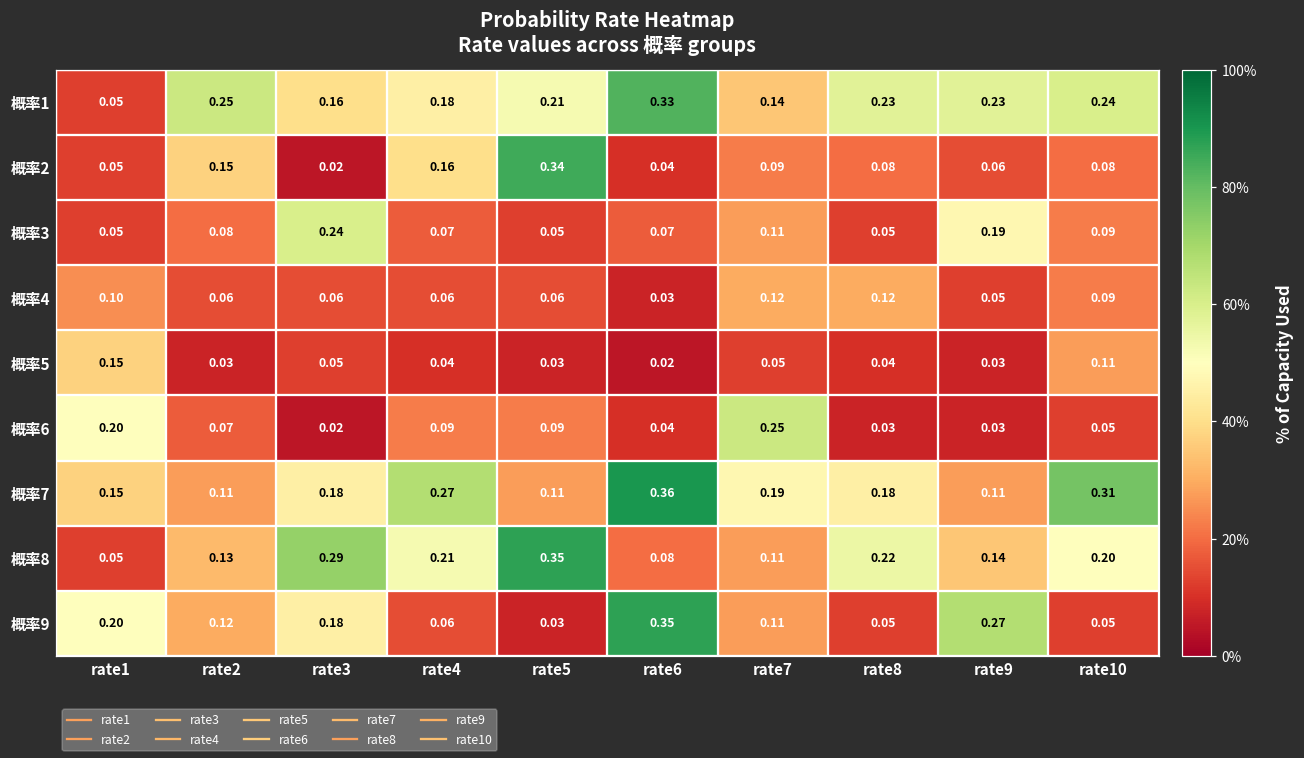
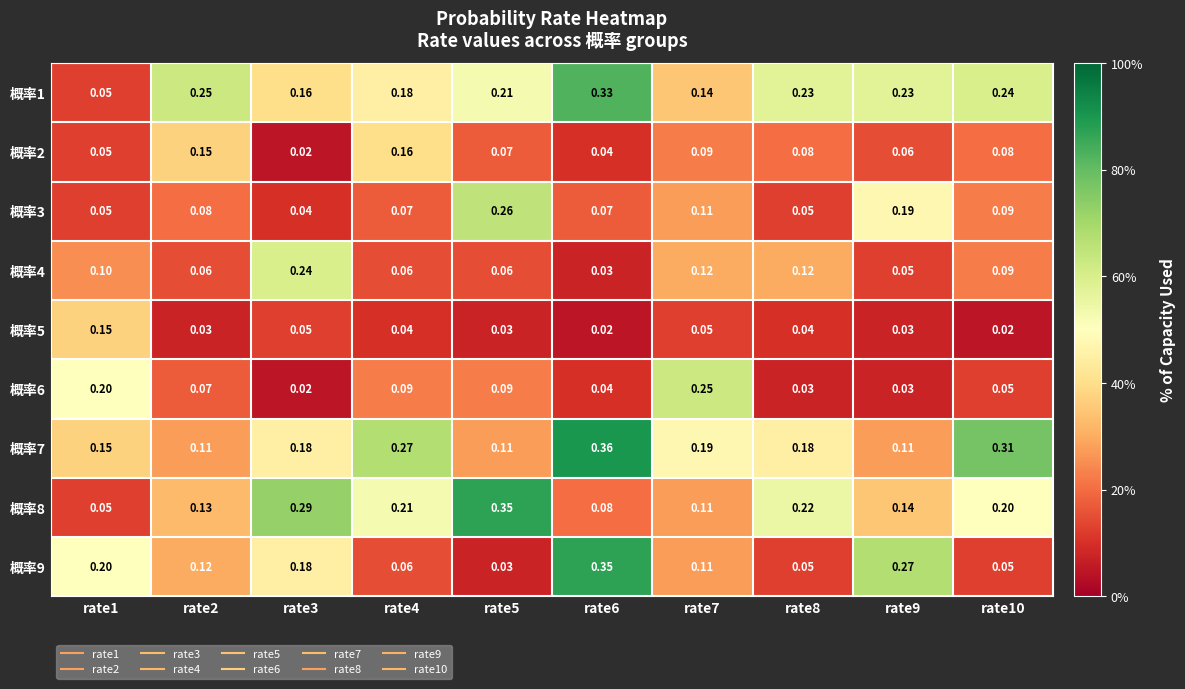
  {
    "概率1": {
      "rate1": 0.05,
      "rate2": 0.25,
      "rate3": 0.16,
      "rate4": 0.18,
      "rate5": 0.21,
      "rate6": 0.33,
      "rate7": 0.14,
      "rate8": 0.23,
      "rate9": 0.23,
      "rate10": 0.24
    },
    "概率2": {
      "rate1": 0.05,
      "rate2": 0.15,
      "rate3": 0.02,
      "rate4": 0.16,
-     "rate5": 0.34,
+     "rate5": 0.07,
      "rate6": 0.04,
      "rate7": 0.09,
      "rate8": 0.08,
      "rate9": 0.06,
      "rate10": 0.08
    },
    "概率3": {
      "rate1": 0.05,
      "rate2": 0.08,
-     "rate3": 0.24,
+     "rate3": 0.04,
      "rate4": 0.07,
-     "rate5": 0.05,
+     "rate5": 0.26,
      "rate6": 0.07,
      "rate7": 0.11,
      "rate8": 0.05,
      "rate9": 0.19,
      "rate10": 0.09
    },
    "概率4": {
      "rate1": 0.10,
      "rate2": 0.06,
-     "rate3": 0.06,
+     "rate3": 0.24,
      "rate4": 0.06,
      "rate5": 0.06,
      "rate6": 0.03,
      "rate7": 0.12,
      "rate8": 0.12,
      "rate9": 0.05,
      "rate10": 0.09
    },
    "概率5": {
      "rate1": 0.15,
      "rate2": 0.03,
      "rate3": 0.05,
      "rate4": 0.04,
      "rate5": 0.03,
      "rate6": 0.02,
      "rate7": 0.05,
      "rate8": 0.04,
      "rate9": 0.03,
-     "rate10": 0.11
+     "rate10": 0.02
    },
    "概率6": {
      "rate1": 0.20,
      "rate2": 0.07,
      "rate3": 0.02,
      "rate4": 0.09,
      "rate5": 0.09,
      "rate6": 0.04,
      "rate7": 0.25,
      "rate8": 0.03,
      "rate9": 0.03,
      "rate10": 0.05
    },
    "概率7": {
      "rate1": 0.15,
      "rate2": 0.11,
      "rate3": 0.18,
      "rate4": 0.27,
      "rate5": 0.11,
      "rate6": 0.36,
      "rate7": 0.19,
      "rate8": 0.18,
      "rate9": 0.11,
      "rate10": 0.31
    },
    "概率8": {
      "rate1": 0.05,
      "rate2": 0.13,
      "rate3": 0.29,
      "rate4": 0.21,
      "rate5": 0.35,
      "rate6": 0.08,
      "rate7": 0.11,
      "rate8": 0.22,
      "rate9": 0.14,
      "rate10": 0.20
    },
    "概率9": {
      "rate1": 0.20,
      "rate2": 0.12,
      "rate3": 0.18,
      "rate4": 0.06,
      "rate5": 0.03,
      "rate6": 0.35,
      "rate7": 0.11,
      "rate8": 0.05,
      "rate9": 0.27,
      "rate10": 0.05
    }
  }
